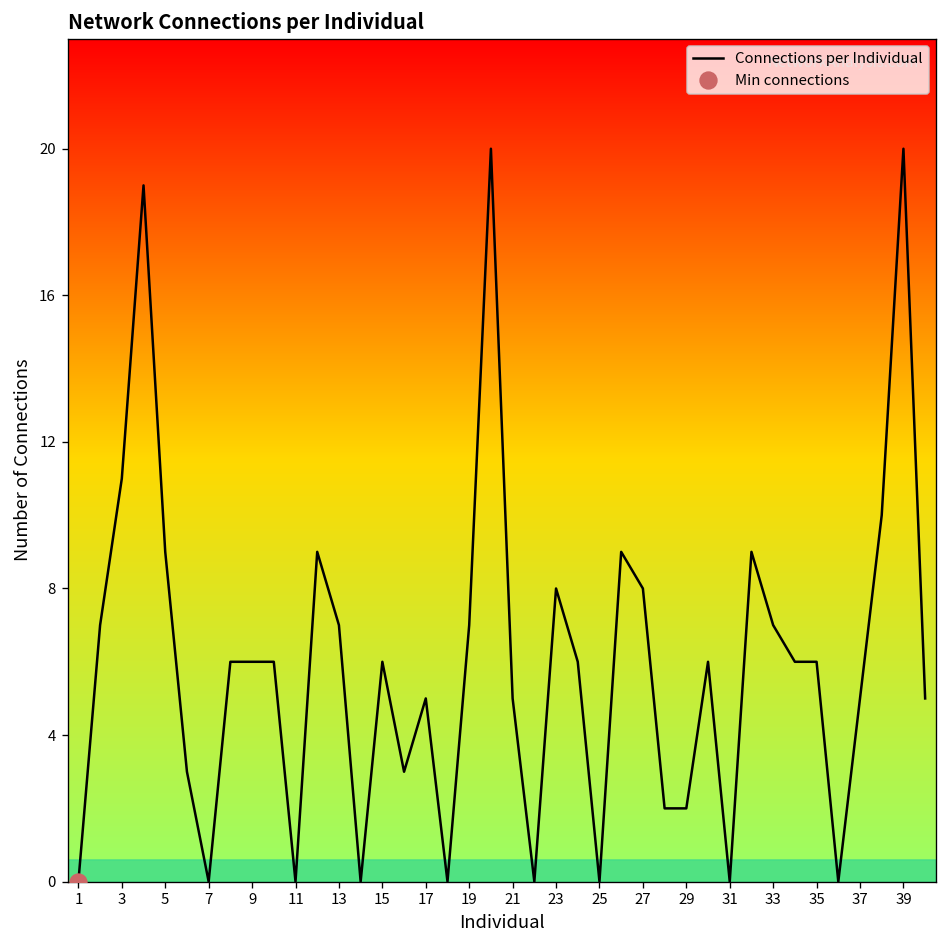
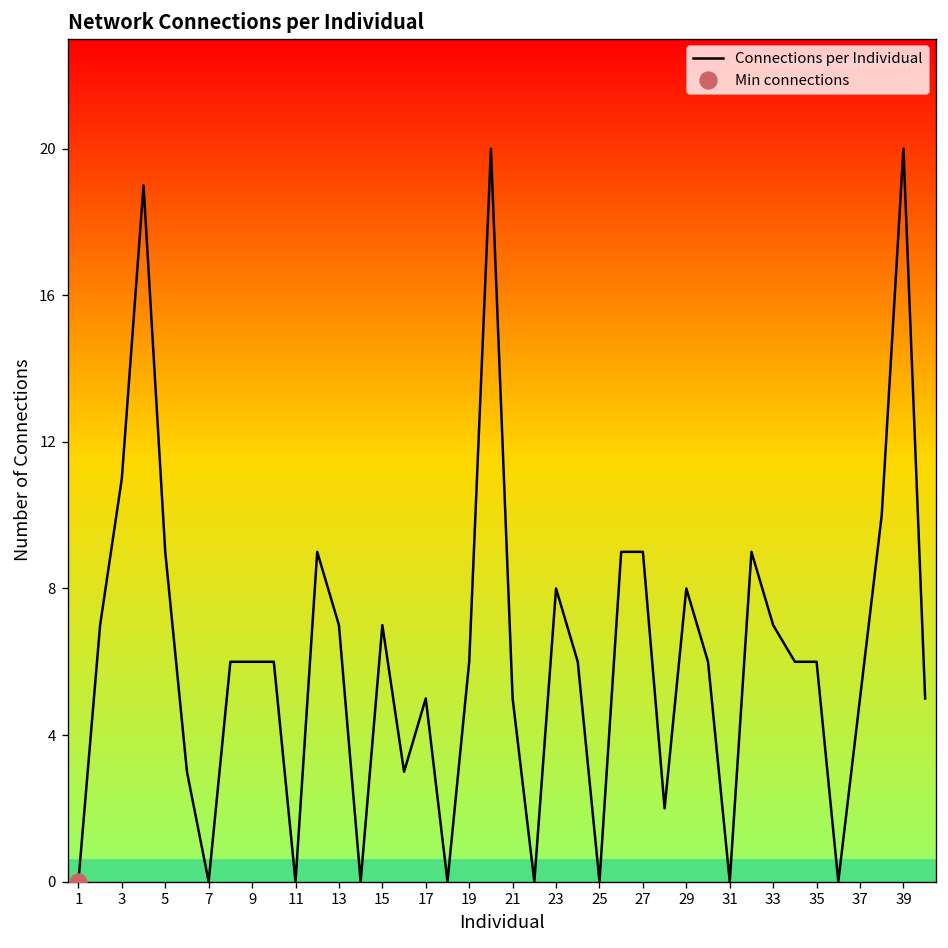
  {
    "Connections per Individual": {
      "3": 11,
      "5": 9,
      "9": 6,
      "13": 7,
-     "15": 6,
+     "15": 7,
      "17": 5,
-     "19": 7,
+     "19": 6,
      "21": 5,
      "23": 8,
-     "27": 8,
-     "29": 2,
+     "27": 9,
+     "29": 8,
      "33": 7,
      "35": 6,
      "37": 5,
      "39": 20
    }
  }
